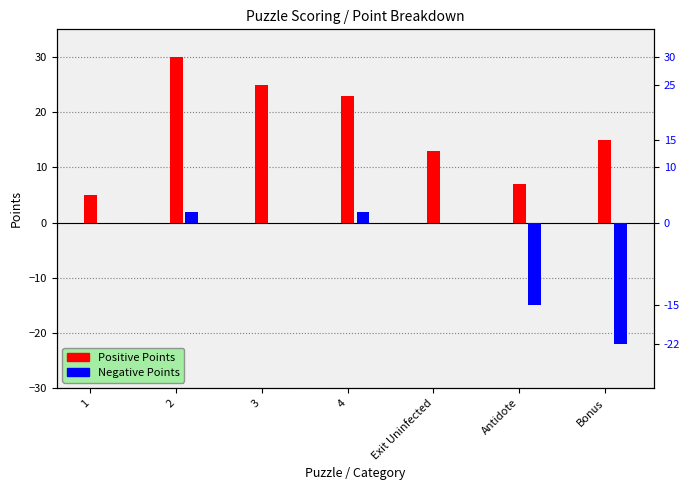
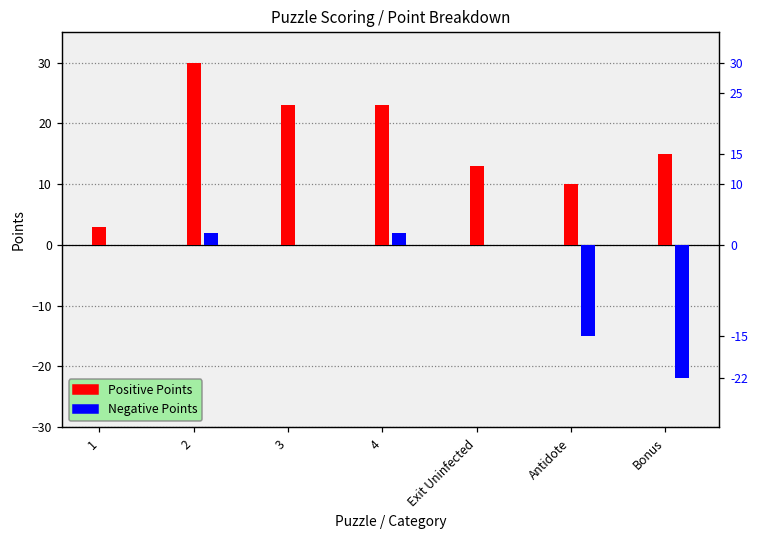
  {
    "Positive Points": {
-     "1": 5,
+     "1": 3,
      "2": 30,
-     "3": 25,
+     "3": 23,
      "4": 23,
      "Exit Uninfected": 13,
-     "Antidote": 7,
+     "Antidote": 10,
      "Bonus": 15
    },
    "Negative Points": {
      "1": 0,
      "2": 2,
      "3": 0,
      "4": 2,
      "Exit Uninfected": 0,
      "Antidote": -15,
      "Bonus": -22
    }
  }
